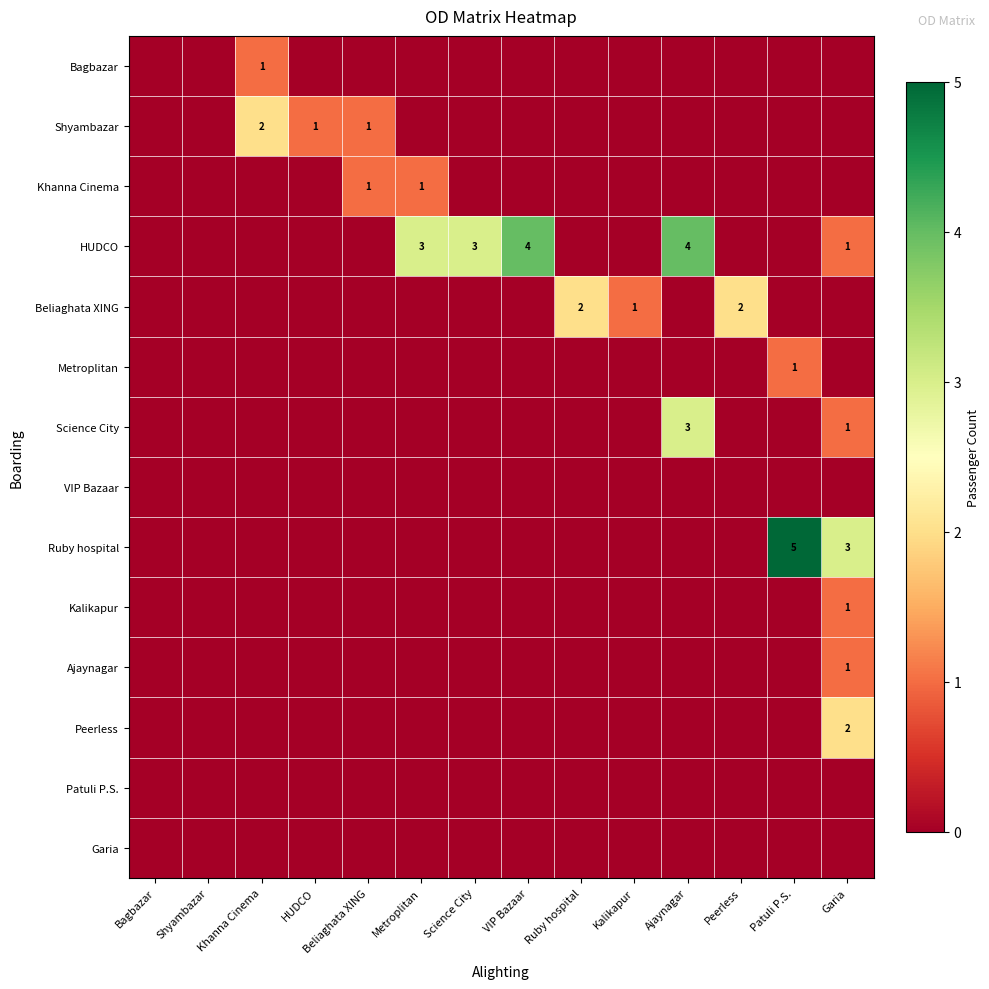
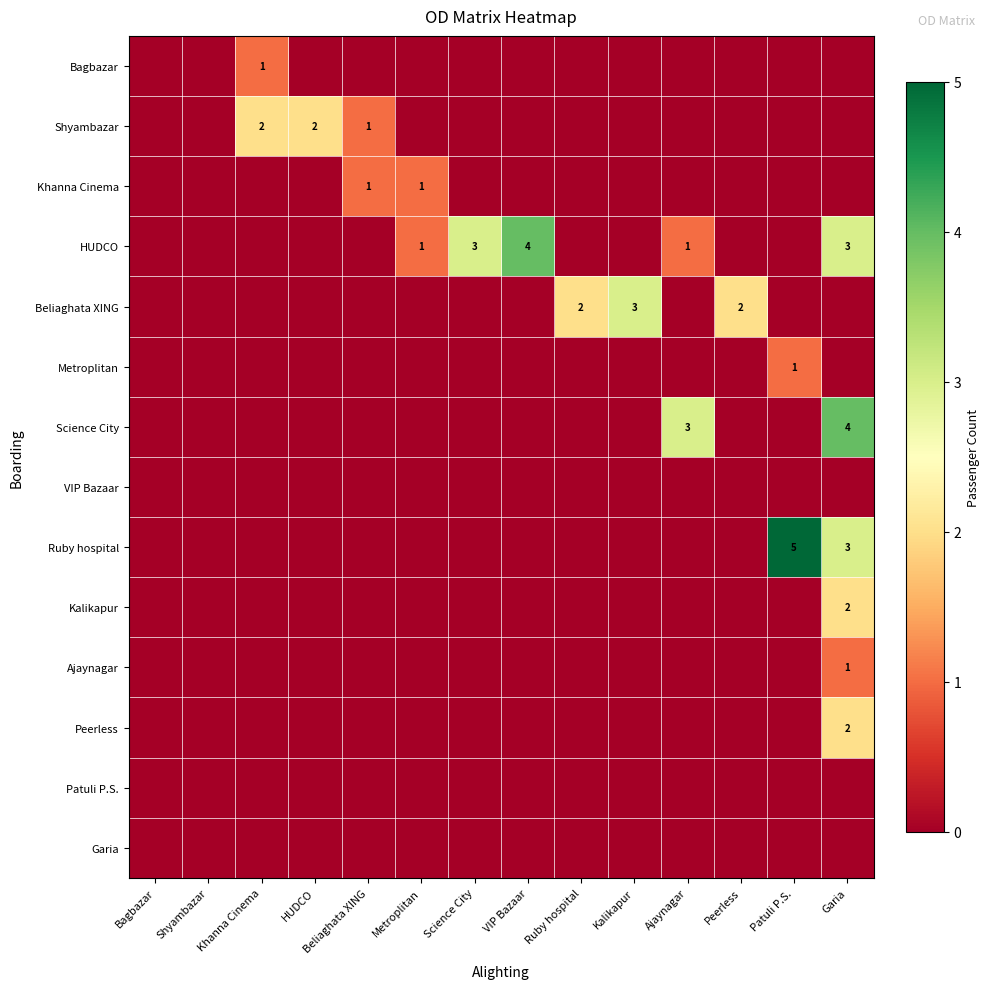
  {
    "Bagbazar": {
      "Khanna Cinema": 1
    },
    "Shyambazar": {
      "Khanna Cinema": 2,
-     "HUDCO": 1,
+     "HUDCO": 2,
      "Beliaghata XING": 1
    },
    "Khanna Cinema": {
      "Beliaghata XING": 1,
      "Metroplitan": 1
    },
    "HUDCO": {
-     "Metroplitan": 3,
+     "Metroplitan": 1,
      "Science City": 3,
      "VIP Bazaar": 4,
-     "Ajaynagar": 4,
-     "Garia": 1
+     "Ajaynagar": 1,
+     "Garia": 3
    },
    "Beliaghata XING": {
      "Ruby hospital": 2,
-     "Kalikapur": 1,
+     "Kalikapur": 3,
      "Peerless": 2
    },
    "Metroplitan": {
      "Patuli P.S.": 1
    },
    "Science City": {
      "Ajaynagar": 3,
-     "Garia": 1
+     "Garia": 4
    },
    "Ruby hospital": {
      "Patuli P.S.": 5,
      "Garia": 3
    },
    "Kalikapur": {
-     "Garia": 1
+     "Garia": 2
    },
    "Ajaynagar": {
      "Garia": 1
    },
    "Peerless": {
      "Garia": 2
    }
  }
